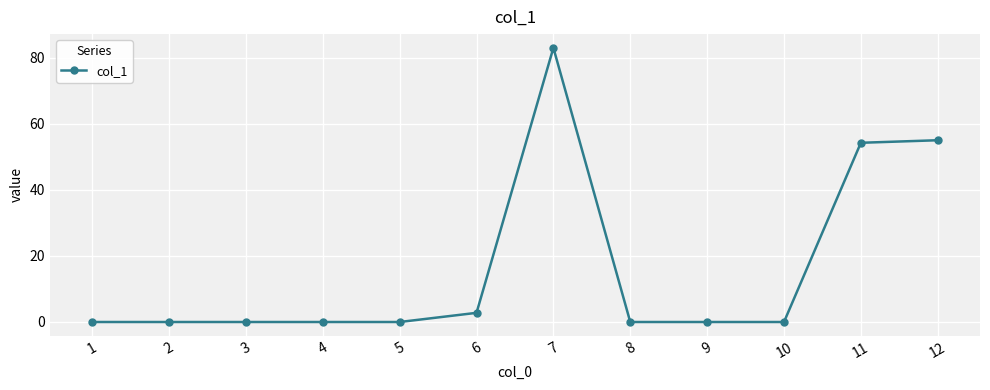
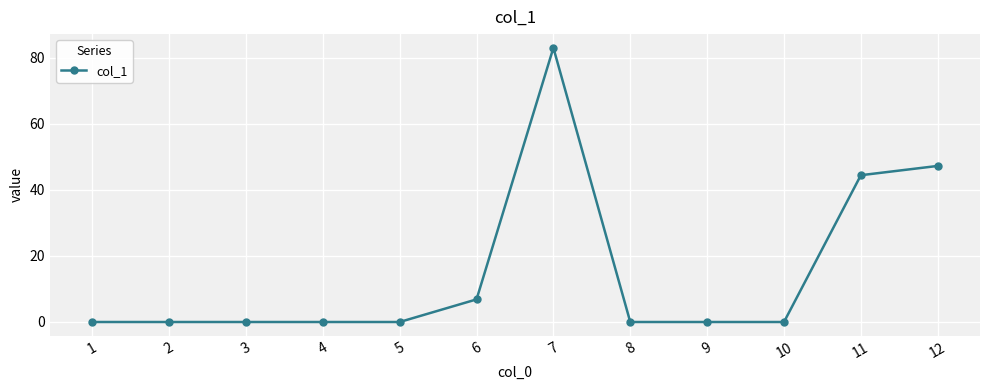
  {
    "1": 0,
    "2": 0,
    "3": 0,
    "4": 0,
    "5": 0,
-   "6": 3,
+   "6": 7,
    "7": 83,
    "8": 0,
    "9": 0,
    "10": 0,
-   "11": 54,
-   "12": 55
+   "11": 44,
+   "12": 47
  }
